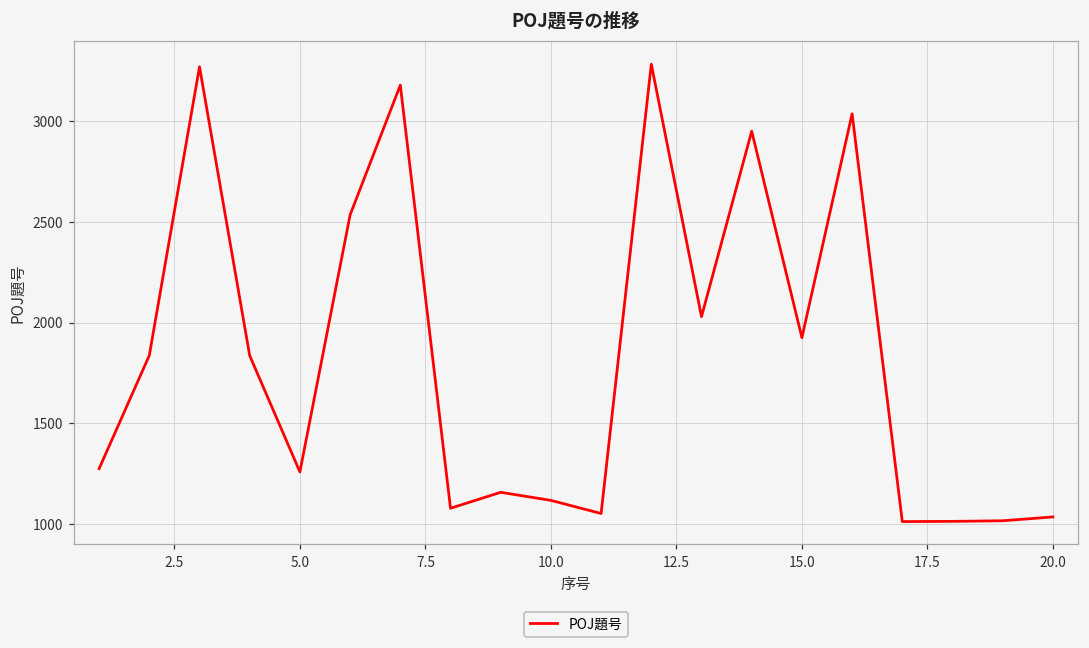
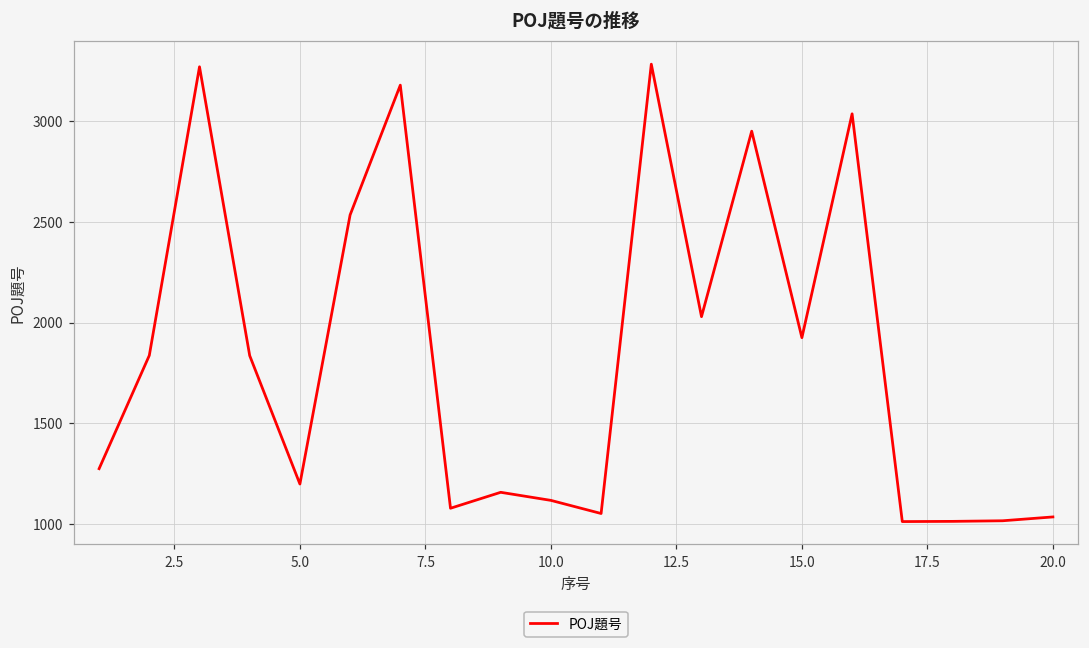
  {
-   "5.0": 1260,
+   "5.0": 1200,
    "10.0": 1120,
    "15.0": 1930,
    "20.0": 1040
  }
